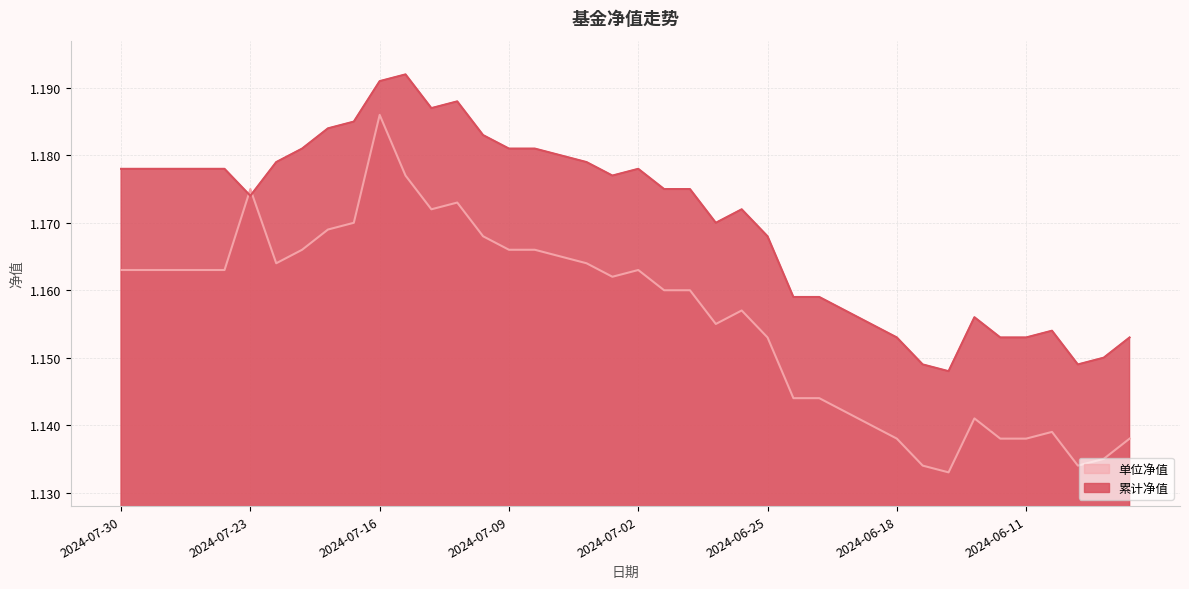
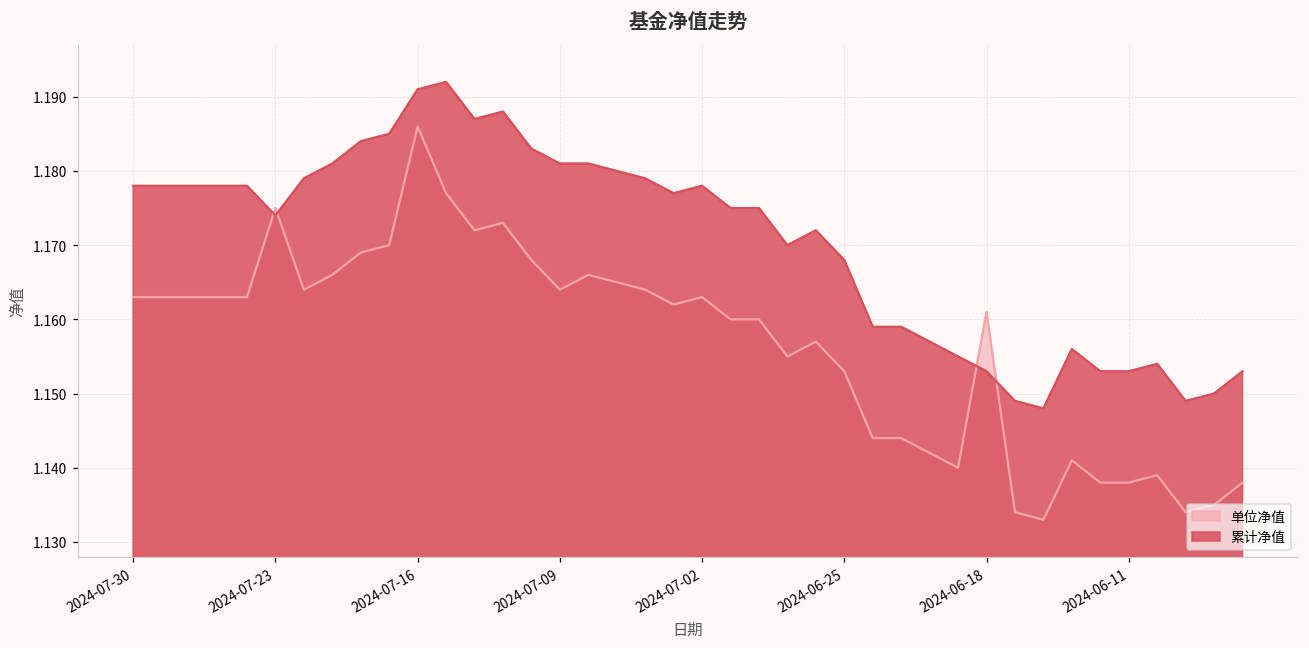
  {
    "单位净值": {
      "2024-07-30": 1.163,
      "2024-07-23": 1.175,
      "2024-07-16": 1.186,
-     "2024-07-09": 1.166,
+     "2024-07-09": 1.164,
      "2024-07-02": 1.163,
      "2024-06-25": 1.153,
-     "2024-06-18": 1.138,
+     "2024-06-18": 1.161,
      "2024-06-11": 1.138
    },
    "累计净值": {
      "2024-07-30": 1.178,
      "2024-07-23": 1.174,
      "2024-07-16": 1.191,
      "2024-07-09": 1.181,
      "2024-07-02": 1.178,
      "2024-06-25": 1.168,
      "2024-06-18": 1.153,
      "2024-06-11": 1.153
    }
  }
